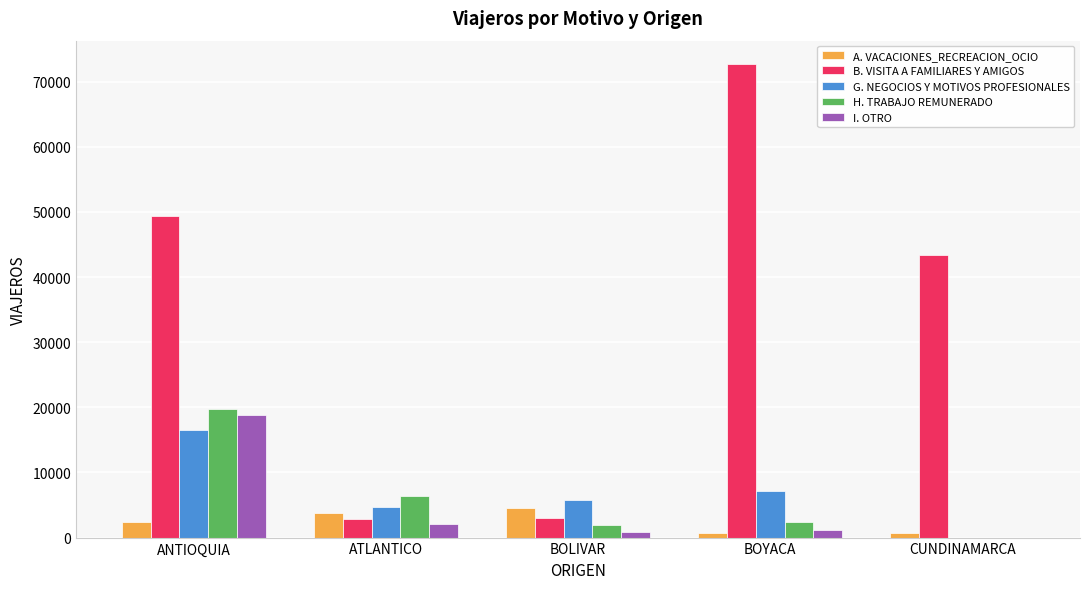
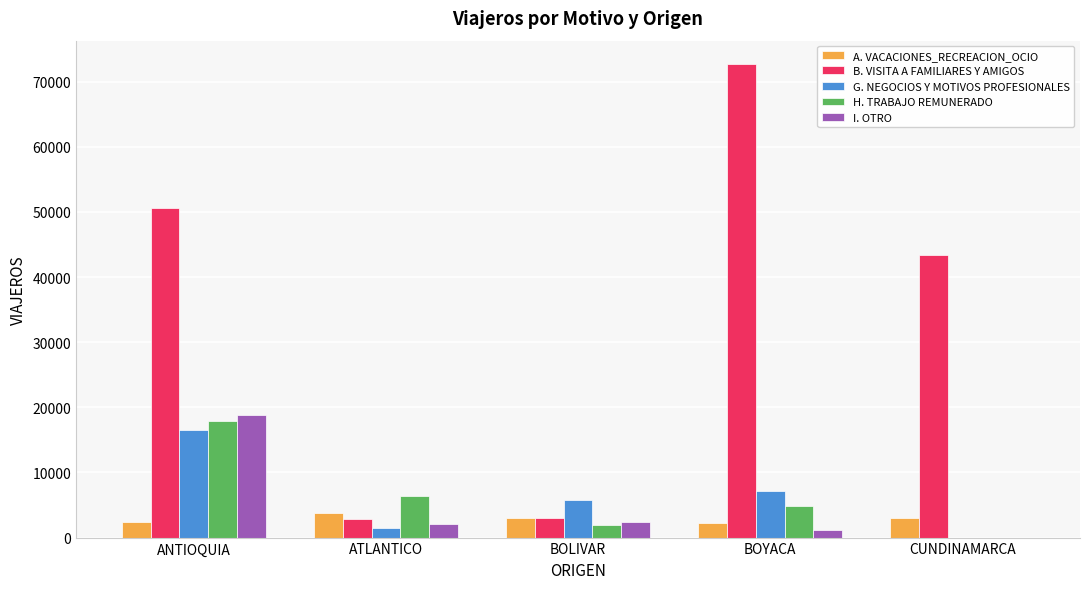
  {
    "A. VACACIONES_RECREACION_OCIO": {
      "ANTIOQUIA": 2000,
      "ATLANTICO": 4000,
-     "BOLIVAR": 5000,
-     "BOYACA": 1000,
-     "CUNDINAMARCA": 1000
+     "BOLIVAR": 3000,
+     "BOYACA": 2000,
+     "CUNDINAMARCA": 3000
    },
    "B. VISITA A FAMILIARES Y AMIGOS": {
-     "ANTIOQUIA": 49000,
+     "ANTIOQUIA": 51000,
      "ATLANTICO": 3000,
      "BOLIVAR": 3000,
      "BOYACA": 73000,
      "CUNDINAMARCA": 43000
    },
    "G. NEGOCIOS Y MOTIVOS PROFESIONALES": {
      "ANTIOQUIA": 17000,
-     "ATLANTICO": 5000,
+     "ATLANTICO": 1000,
      "BOLIVAR": 6000,
      "BOYACA": 7000
    },
    "H. TRABAJO REMUNERADO": {
-     "ANTIOQUIA": 20000,
+     "ANTIOQUIA": 18000,
      "ATLANTICO": 6000,
      "BOLIVAR": 2000,
-     "BOYACA": 2000,
+     "BOYACA": 5000,
      "CUNDINAMARCA": 0
    },
    "I. OTRO": {
      "ANTIOQUIA": 19000,
      "ATLANTICO": 2000,
-     "BOLIVAR": 1000,
+     "BOLIVAR": 2000,
      "BOYACA": 1000,
      "CUNDINAMARCA": 0
    }
  }
